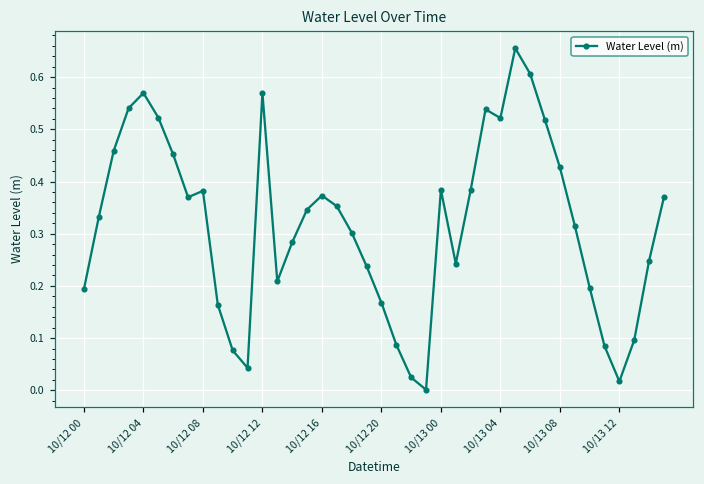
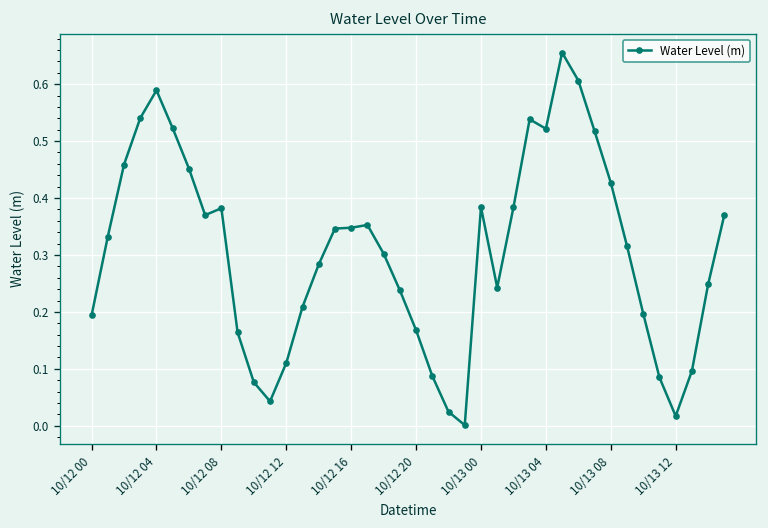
  {
    "10/12 00": 0.19,
-   "10/12 04": 0.57,
+   "10/12 04": 0.59,
    "10/12 08": 0.38,
-   "10/12 12": 0.57,
-   "10/12 16": 0.37,
+   "10/12 12": 0.11,
+   "10/12 16": 0.35,
    "10/12 20": 0.17,
    "10/13 00": 0.38,
    "10/13 04": 0.52,
    "10/13 08": 0.43,
    "10/13 12": 0.02
  }
